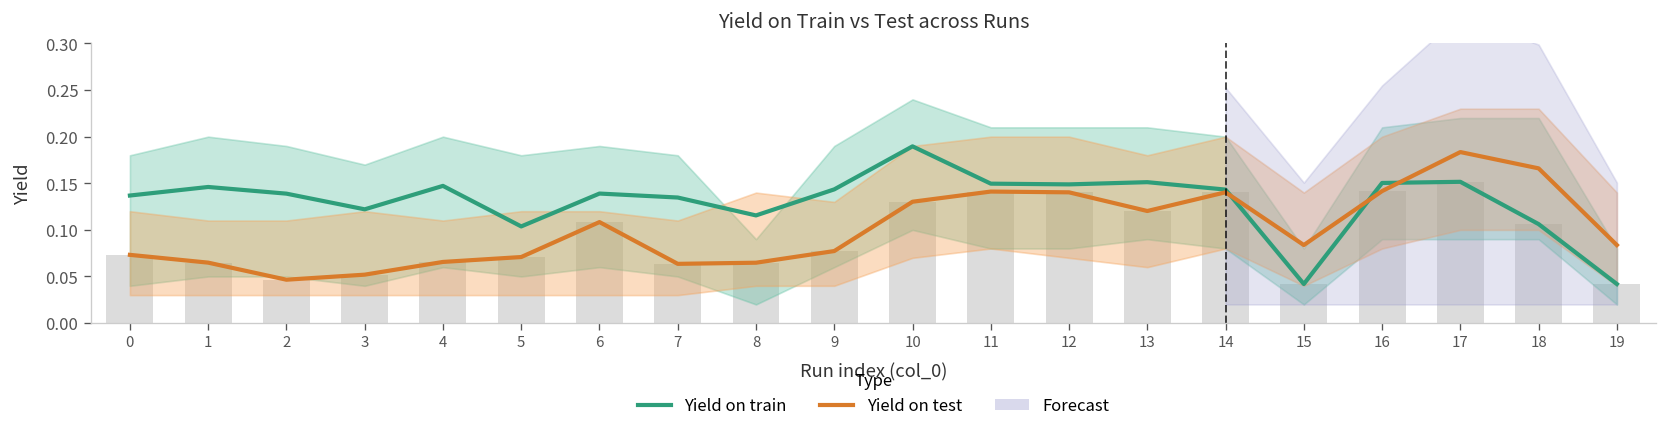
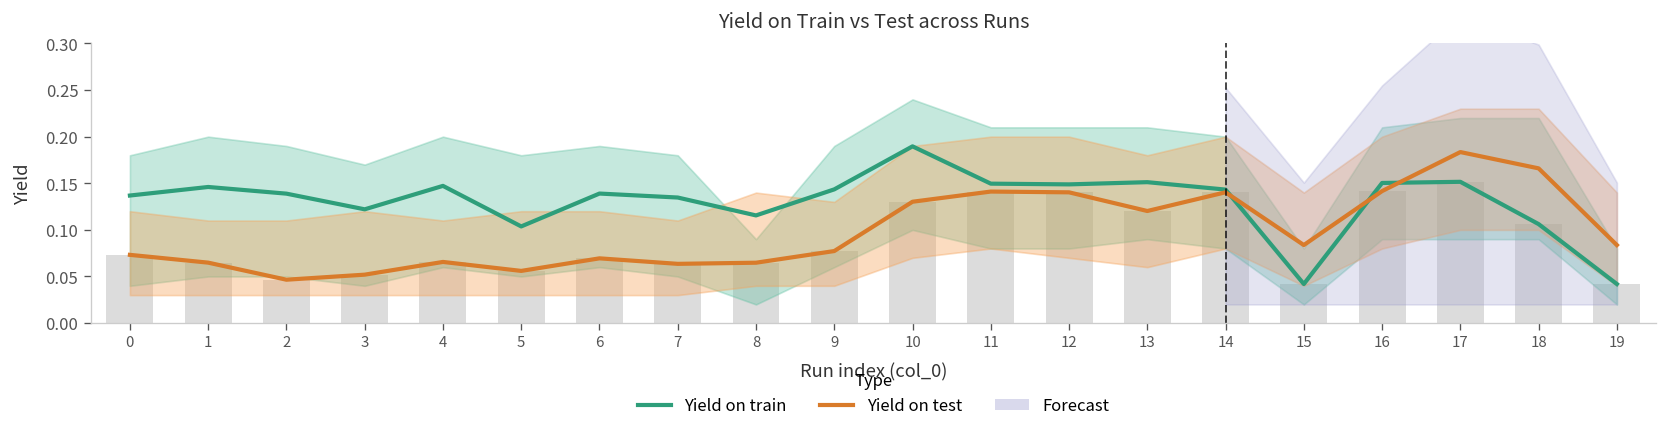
  {
    "Yield on train": {
      "0": 0.14,
      "1": 0.15,
      "2": 0.14,
      "4": 0.15,
      "5": 0.10,
      "6": 0.14,
      "7": 0.13,
      "8": 0.12,
      "9": 0.14,
      "11": 0.15,
      "12": 0.15,
      "13": 0.15,
      "15": 0.04,
      "16": 0.15,
      "17": 0.15,
      "18": 0.11,
      "19": 0.04
    },
    "Yield on test": {
      "0": 0.07,
      "1": 0.06,
      "2": 0.05,
      "3": 0.05,
      "4": 0.07,
-     "5": 0.07,
-     "6": 0.11,
+     "5": 0.06,
+     "6": 0.07,
      "7": 0.06,
      "8": 0.06,
      "9": 0.08,
      "10": 0.13,
      "11": 0.14,
      "12": 0.14,
      "13": 0.12,
      "15": 0.08,
      "16": 0.14,
      "17": 0.18,
      "18": 0.17,
      "19": 0.08
    }
  }
